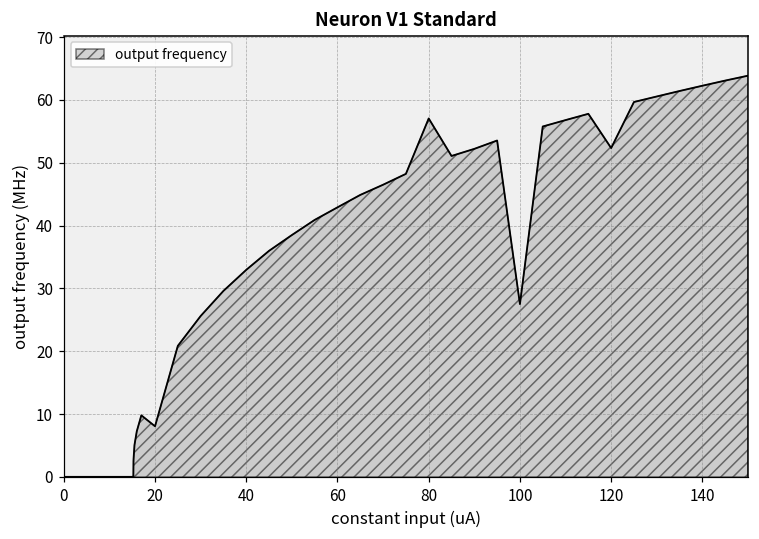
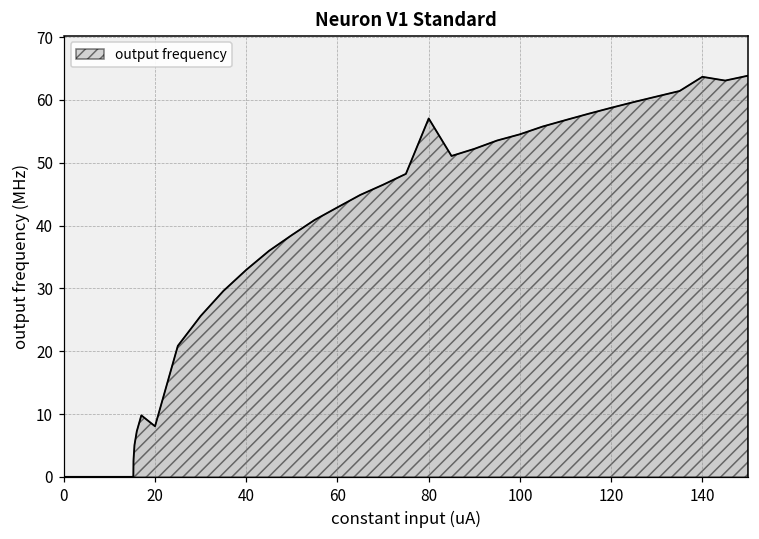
  {
    "0": 0,
    "20": 8,
    "40": 33,
    "60": 43,
    "80": 57,
-   "100": 28,
-   "120": 52,
-   "140": 62
+   "100": 55,
+   "120": 59,
+   "140": 64
  }
